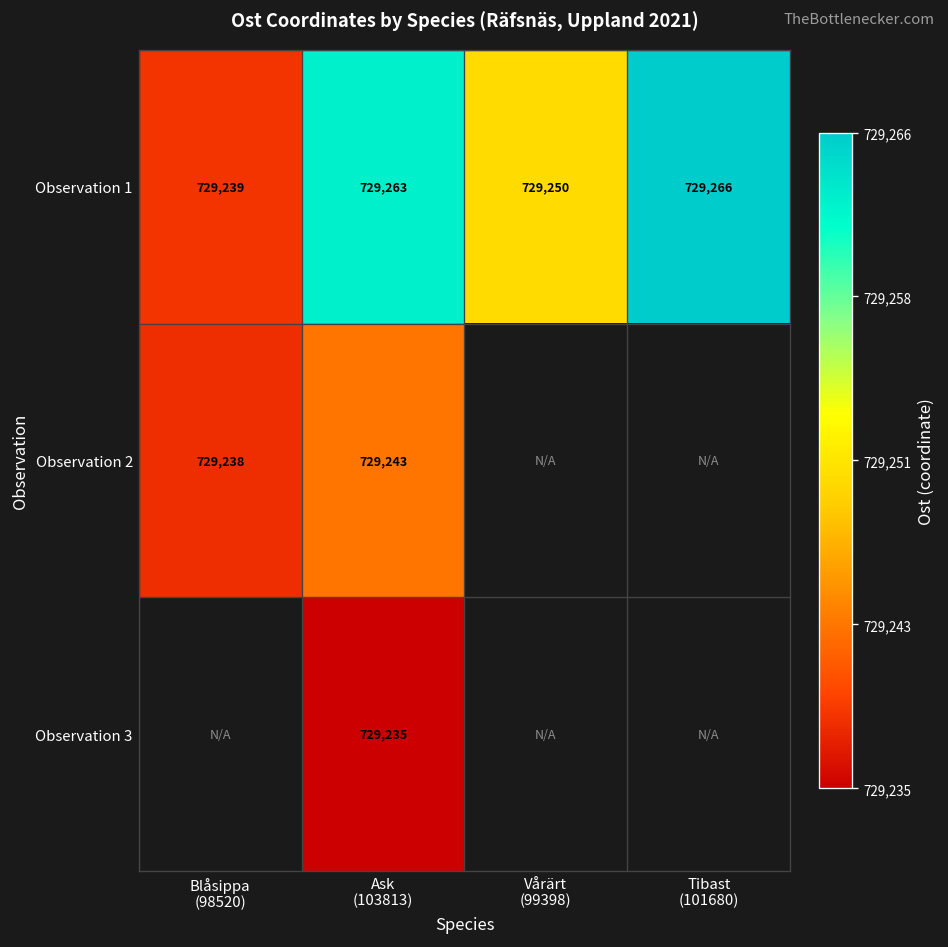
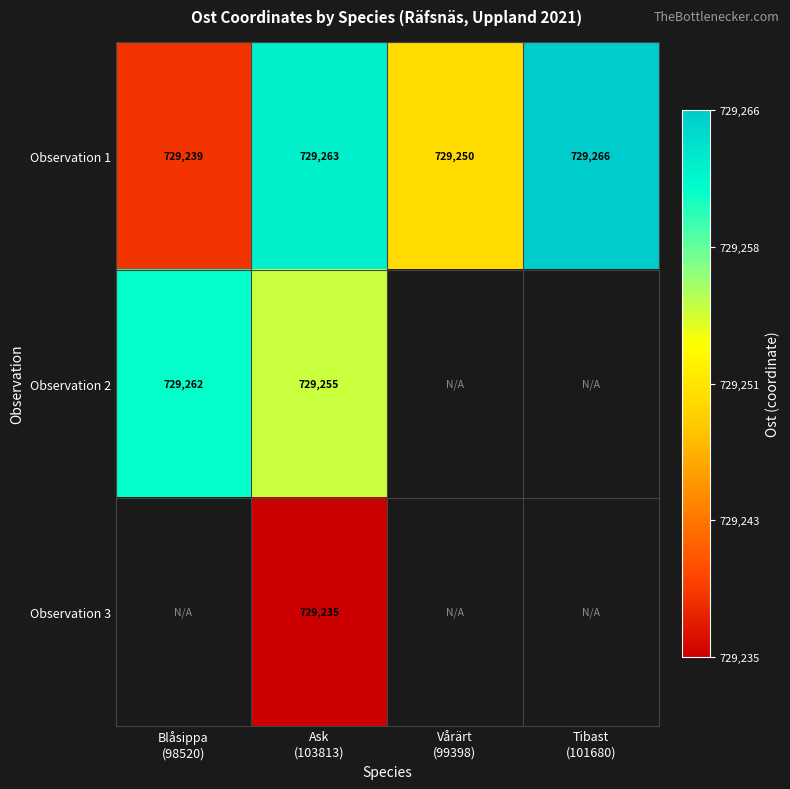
  {
    "Observation 1": {
      "Blåsippa (98520)": "729,239",
      "Ask (103813)": "729,263",
      "Vårärt (99398)": "729,250",
      "Tibast (101680)": "729,266"
    },
    "Observation 2": {
-     "Blåsippa (98520)": "729,238",
-     "Ask (103813)": "729,243"
+     "Blåsippa (98520)": "729,262",
+     "Ask (103813)": "729,255"
    },
    "Observation 3": {
      "Ask (103813)": "729,235"
    }
  }
